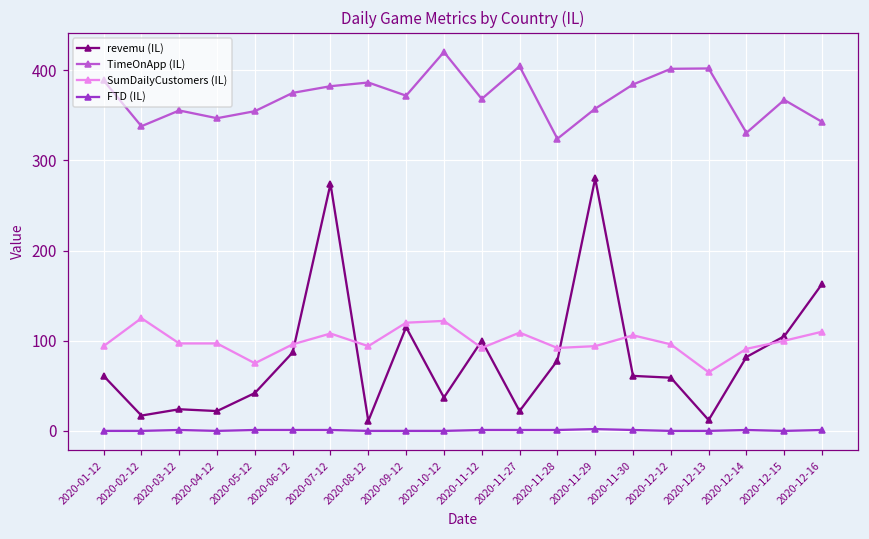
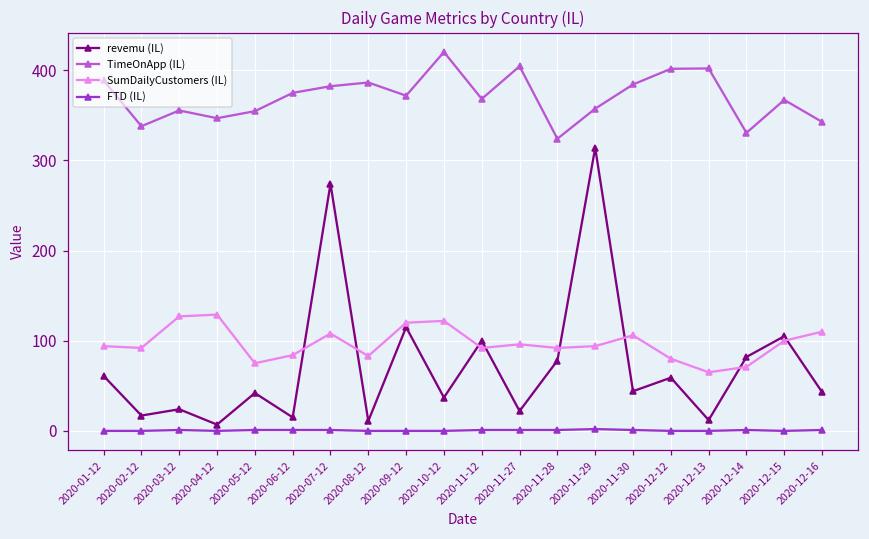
  {
    "revemu (IL)": {
      "2020-01-12": 60,
      "2020-02-12": 20,
      "2020-03-12": 20,
-     "2020-04-12": 20,
+     "2020-04-12": 10,
      "2020-05-12": 40,
-     "2020-06-12": 90,
+     "2020-06-12": 20,
      "2020-07-12": 270,
      "2020-08-12": 10,
      "2020-09-12": 120,
      "2020-10-12": 40,
      "2020-11-12": 100,
      "2020-11-27": 20,
      "2020-11-28": 80,
-     "2020-11-29": 280,
-     "2020-11-30": 60,
+     "2020-11-29": 310,
+     "2020-11-30": 40,
      "2020-12-12": 60,
      "2020-12-13": 10,
      "2020-12-14": 80,
      "2020-12-15": 110,
-     "2020-12-16": 160
+     "2020-12-16": 40
    },
    "SumDailyCustomers (IL)": {
      "2020-01-12": 90,
-     "2020-02-12": 130,
-     "2020-03-12": 100,
-     "2020-04-12": 100,
+     "2020-02-12": 90,
+     "2020-03-12": 130,
+     "2020-04-12": 130,
      "2020-05-12": 80,
-     "2020-06-12": 100,
+     "2020-06-12": 80,
      "2020-07-12": 110,
-     "2020-08-12": 90,
+     "2020-08-12": 80,
      "2020-09-12": 120,
      "2020-10-12": 120,
      "2020-11-12": 90,
-     "2020-11-27": 110,
+     "2020-11-27": 100,
      "2020-11-28": 90,
      "2020-11-29": 90,
      "2020-11-30": 110,
-     "2020-12-12": 100,
+     "2020-12-12": 80,
      "2020-12-13": 70,
-     "2020-12-14": 90,
+     "2020-12-14": 70,
      "2020-12-15": 100,
      "2020-12-16": 110
    }
  }
